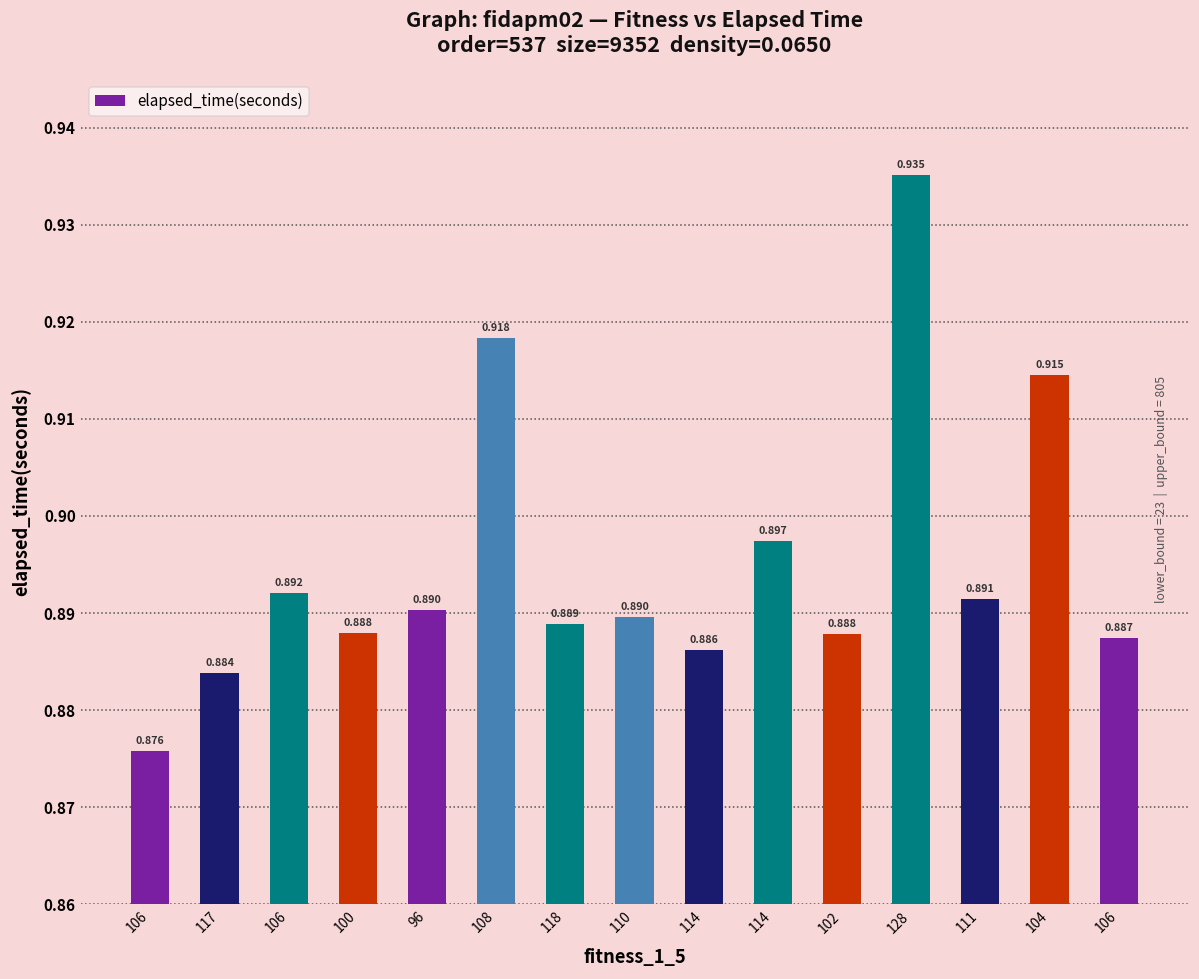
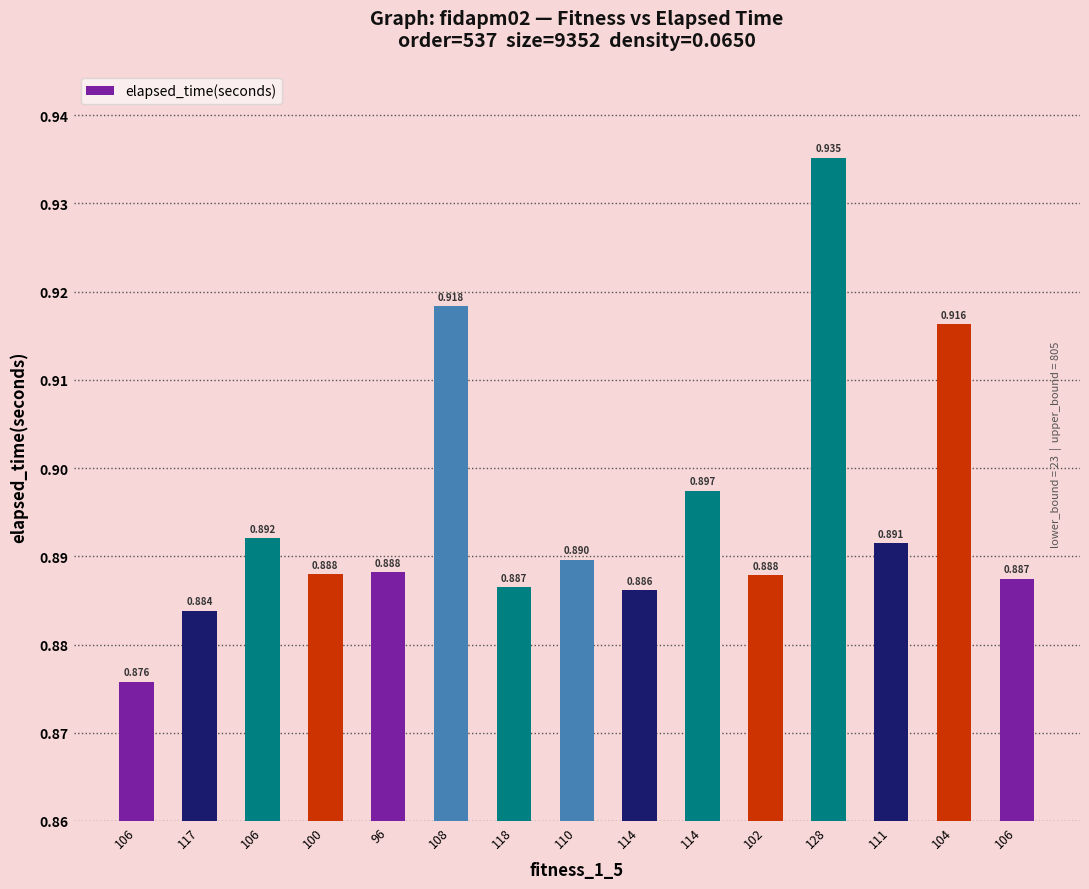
  {
    "117": 0.884,
    "100": 0.888,
-   "96": 0.890,
+   "96": 0.888,
    "108": 0.918,
-   "118": 0.889,
+   "118": 0.887,
    "110": 0.890,
    "102": 0.888,
    "128": 0.935,
    "111": 0.891,
-   "104": 0.915
+   "104": 0.916
  }
